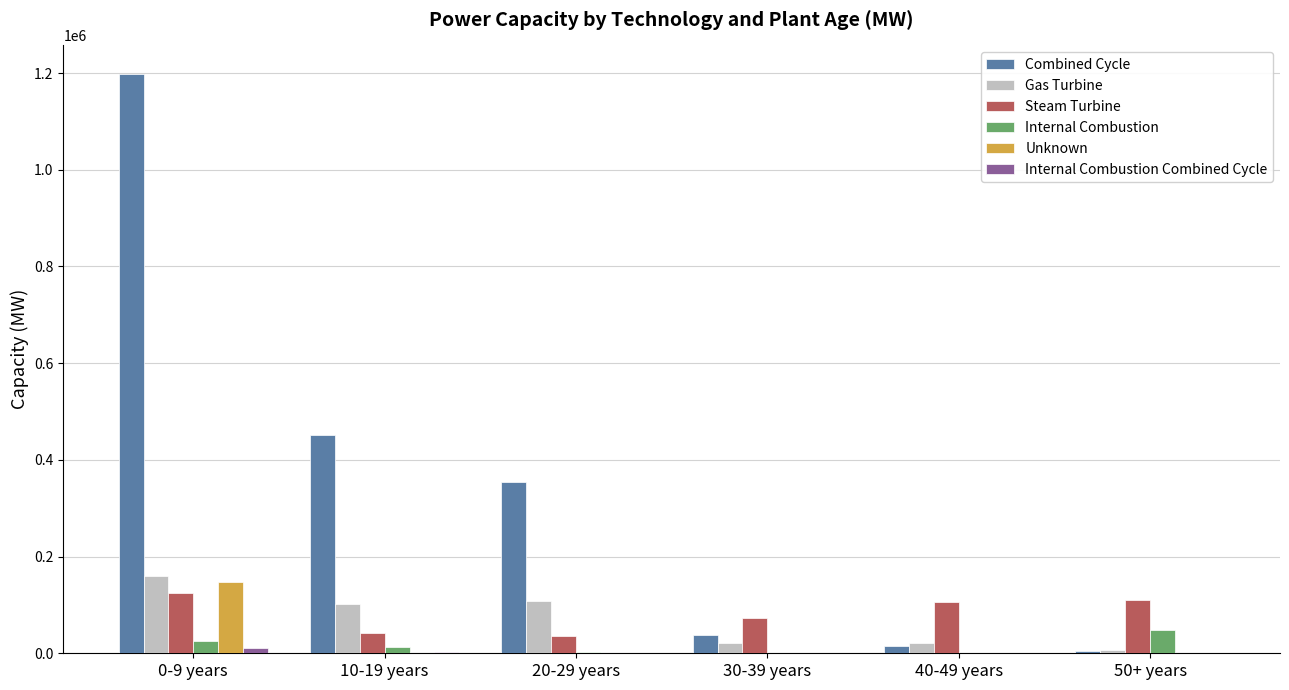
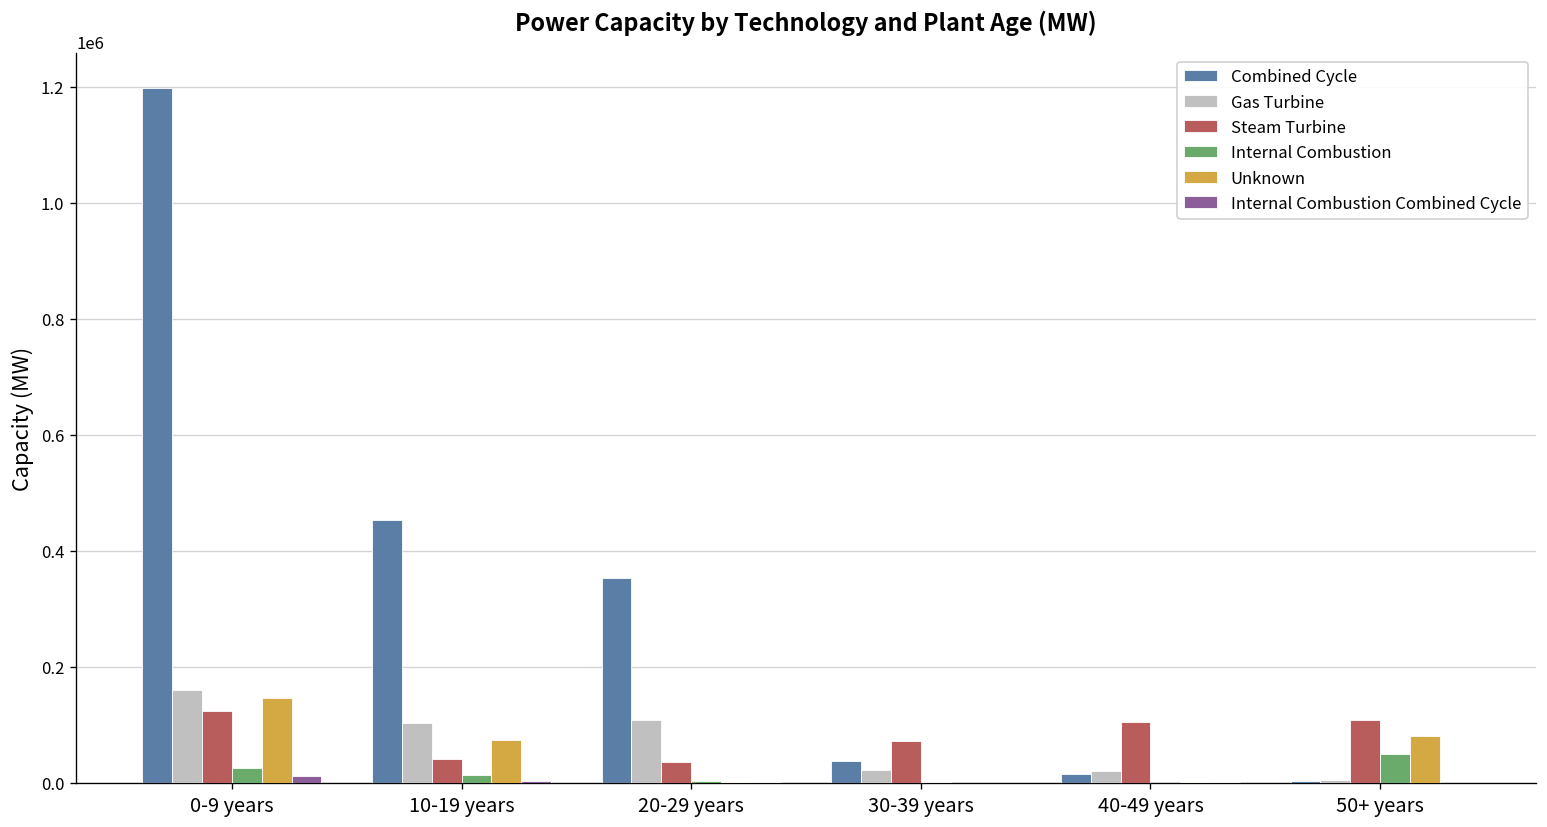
  {
    "Gas Turbine": {
      "0-9 years": 160000,
      "10-19 years": 100000,
      "20-29 years": 110000,
      "30-39 years": 20000,
      "40-49 years": 20000,
      "50+ years": 10000
    },
    "Steam Turbine": {
      "0-9 years": 120000,
      "10-19 years": 40000,
      "20-29 years": 40000,
      "30-39 years": 70000,
      "40-49 years": 110000,
      "50+ years": 110000
    },
    "Internal Combustion": {
      "0-9 years": 30000,
      "10-19 years": 10000,
      "50+ years": 50000
    },
    "Unknown": {
      "0-9 years": 150000,
-     "10-19 years": 0,
+     "10-19 years": 70000,
      "30-39 years": 0,
-     "50+ years": 0
+     "50+ years": 80000
    }
  }
